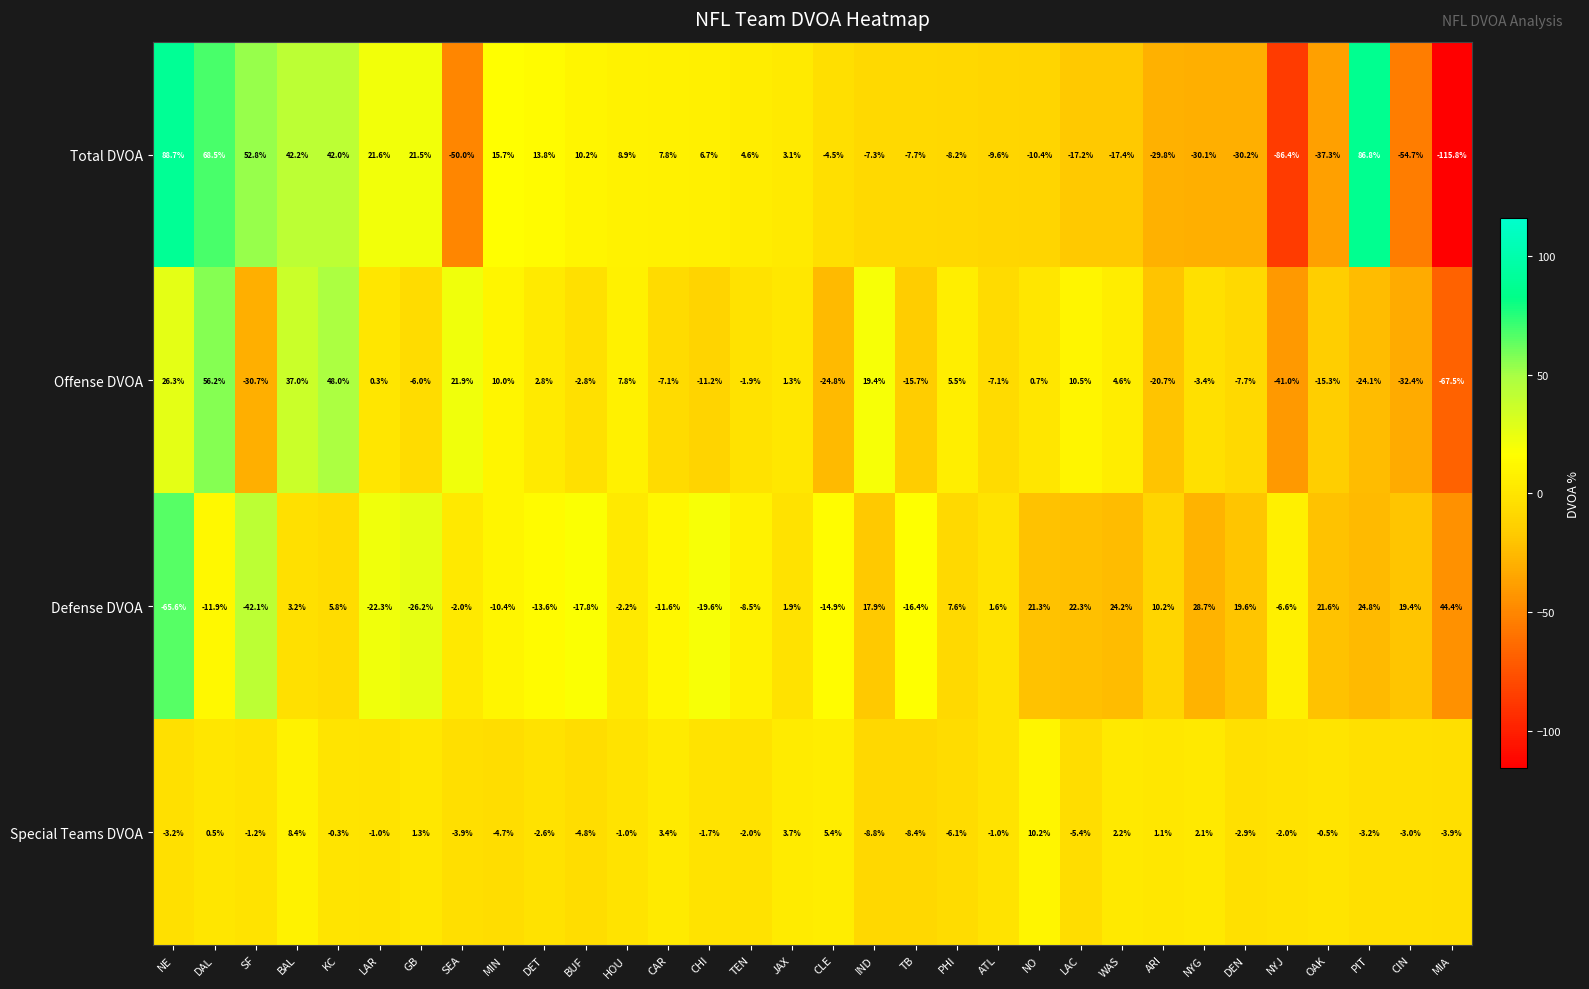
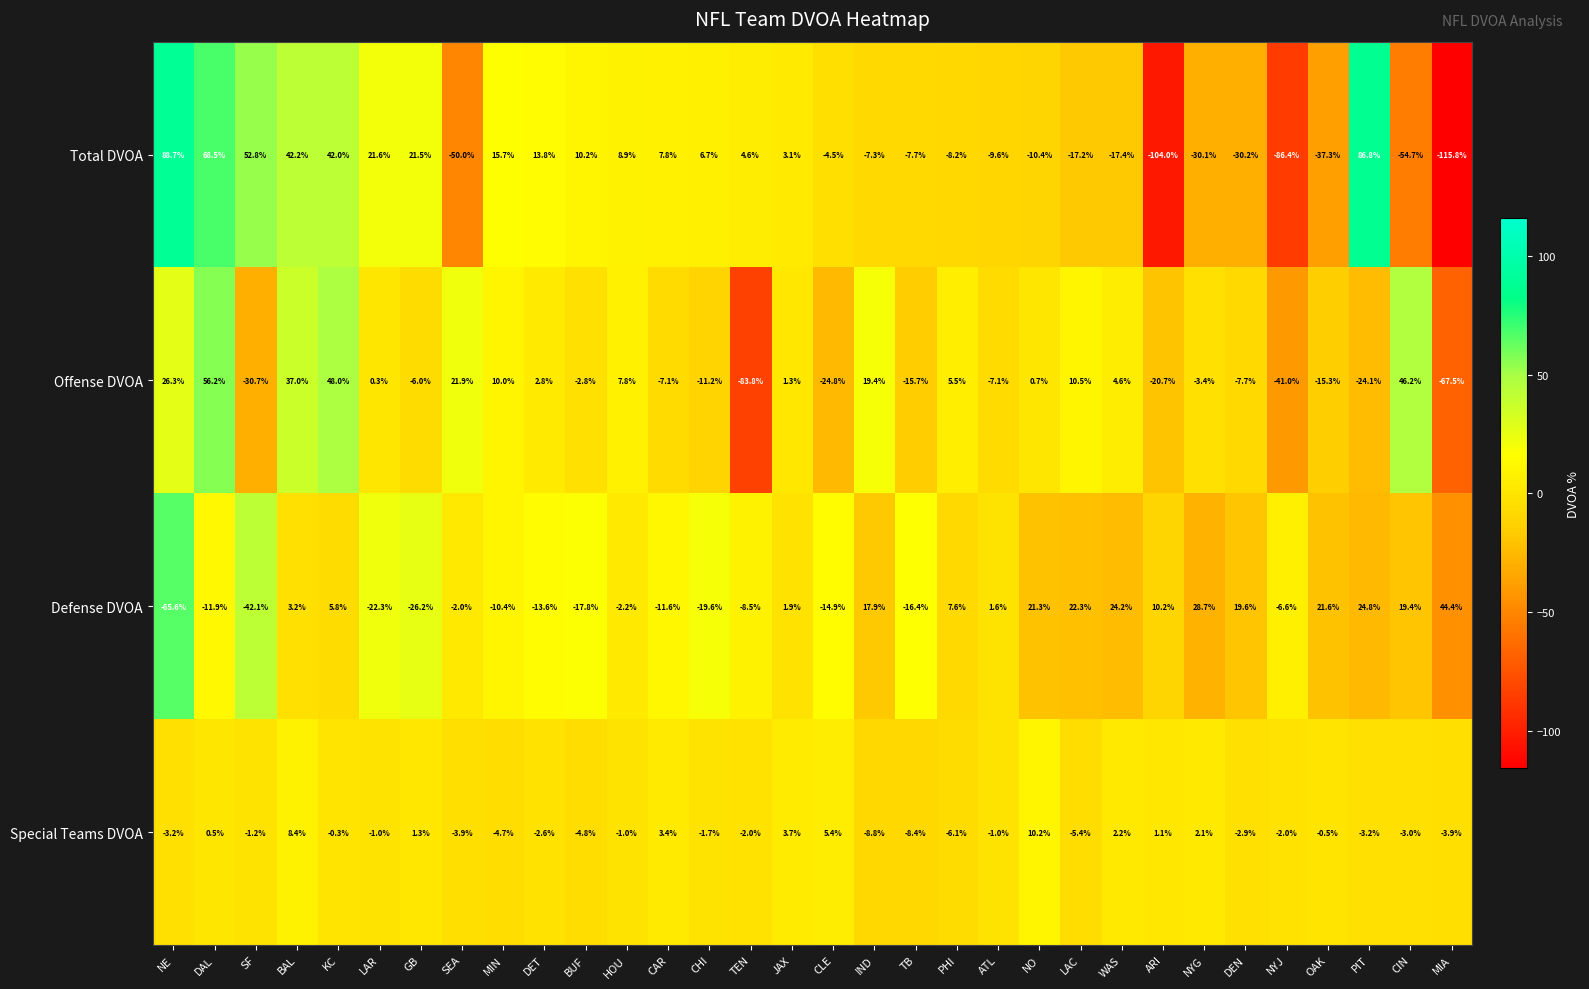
  {
    "Total DVOA": {
      "NE": "88.7%",
      "DAL": "68.5%",
      "SF": "52.8%",
      "BAL": "42.2%",
      "KC": "42.0%",
      "LAR": "21.6%",
      "GB": "21.5%",
      "SEA": "-50.0%",
      "MIN": "15.7%",
      "DET": "13.8%",
      "BUF": "10.2%",
      "HOU": "8.9%",
      "CAR": "7.8%",
      "CHI": "6.7%",
      "TEN": "4.6%",
      "JAX": "3.1%",
      "CLE": "-4.5%",
      "IND": "-7.3%",
      "TB": "-7.7%",
      "PHI": "-8.2%",
      "ATL": "-9.6%",
      "NO": "-10.4%",
      "LAC": "-17.2%",
      "WAS": "-17.4%",
-     "ARI": "-29.8%",
+     "ARI": "-104.0%",
      "NYG": "-30.1%",
      "DEN": "-30.2%",
      "NYJ": "-86.4%",
      "OAK": "-37.3%",
      "PIT": "86.8%",
      "CIN": "-54.7%",
      "MIA": "-115.8%"
    },
    "Offense DVOA": {
      "NE": "26.3%",
      "DAL": "56.2%",
      "SF": "-30.7%",
      "BAL": "37.0%",
      "KC": "48.0%",
      "LAR": "0.3%",
      "GB": "-6.0%",
      "SEA": "21.9%",
      "MIN": "10.0%",
      "DET": "2.8%",
      "BUF": "-2.8%",
      "HOU": "7.8%",
      "CAR": "-7.1%",
      "CHI": "-11.2%",
-     "TEN": "-1.9%",
+     "TEN": "-83.8%",
      "JAX": "1.3%",
      "CLE": "-24.8%",
      "IND": "19.4%",
      "TB": "-15.7%",
      "PHI": "5.5%",
      "ATL": "-7.1%",
      "NO": "0.7%",
      "LAC": "10.5%",
      "WAS": "4.6%",
      "ARI": "-20.7%",
      "NYG": "-3.4%",
      "DEN": "-7.7%",
      "NYJ": "-41.0%",
      "OAK": "-15.3%",
      "PIT": "-24.1%",
-     "CIN": "-32.4%",
+     "CIN": "46.2%",
      "MIA": "-67.5%"
    },
    "Defense DVOA": {
      "NE": "-65.6%",
      "DAL": "-11.9%",
      "SF": "-42.1%",
      "BAL": "3.2%",
      "KC": "5.8%",
      "LAR": "-22.3%",
      "GB": "-26.2%",
      "SEA": "-2.0%",
      "MIN": "-10.4%",
      "DET": "-13.6%",
      "BUF": "-17.8%",
      "HOU": "-2.2%",
      "CAR": "-11.6%",
      "CHI": "-19.6%",
      "TEN": "-8.5%",
      "JAX": "1.9%",
      "CLE": "-14.9%",
      "IND": "17.9%",
      "TB": "-16.4%",
      "PHI": "7.6%",
      "ATL": "1.6%",
      "NO": "21.3%",
      "LAC": "22.3%",
      "WAS": "24.2%",
      "ARI": "10.2%",
      "NYG": "28.7%",
      "DEN": "19.6%",
      "NYJ": "-6.6%",
      "OAK": "21.6%",
      "PIT": "24.8%",
      "CIN": "19.4%",
      "MIA": "44.4%"
    },
    "Special Teams DVOA": {
      "NE": "-3.2%",
      "DAL": "0.5%",
      "SF": "-1.2%",
      "BAL": "8.4%",
      "KC": "-0.3%",
      "LAR": "-1.0%",
      "GB": "1.3%",
      "SEA": "-3.9%",
      "MIN": "-4.7%",
      "DET": "-2.6%",
      "BUF": "-4.8%",
      "HOU": "-1.0%",
      "CAR": "3.4%",
      "CHI": "-1.7%",
      "TEN": "-2.0%",
      "JAX": "3.7%",
      "CLE": "5.4%",
      "IND": "-8.8%",
      "TB": "-8.4%",
      "PHI": "-6.1%",
      "ATL": "-1.0%",
      "NO": "10.2%",
      "LAC": "-5.4%",
      "WAS": "2.2%",
      "ARI": "1.1%",
      "NYG": "2.1%",
      "DEN": "-2.9%",
      "NYJ": "-2.0%",
      "OAK": "-0.5%",
      "PIT": "-3.2%",
      "CIN": "-3.0%",
      "MIA": "-3.9%"
    }
  }
